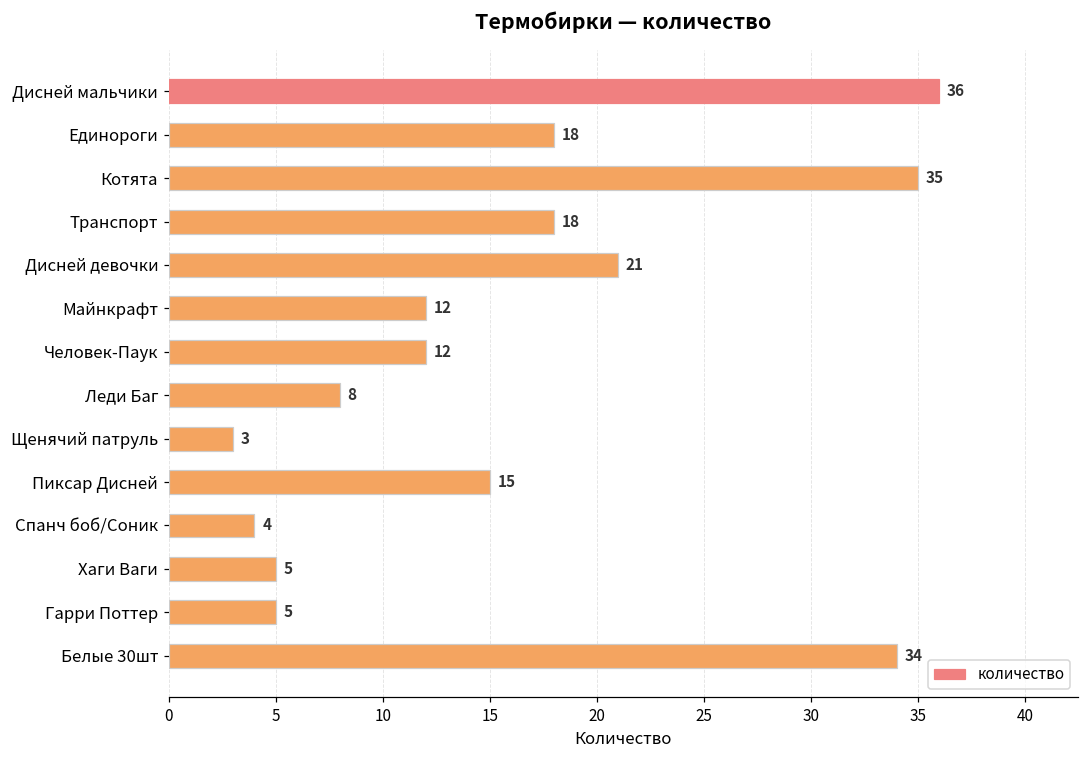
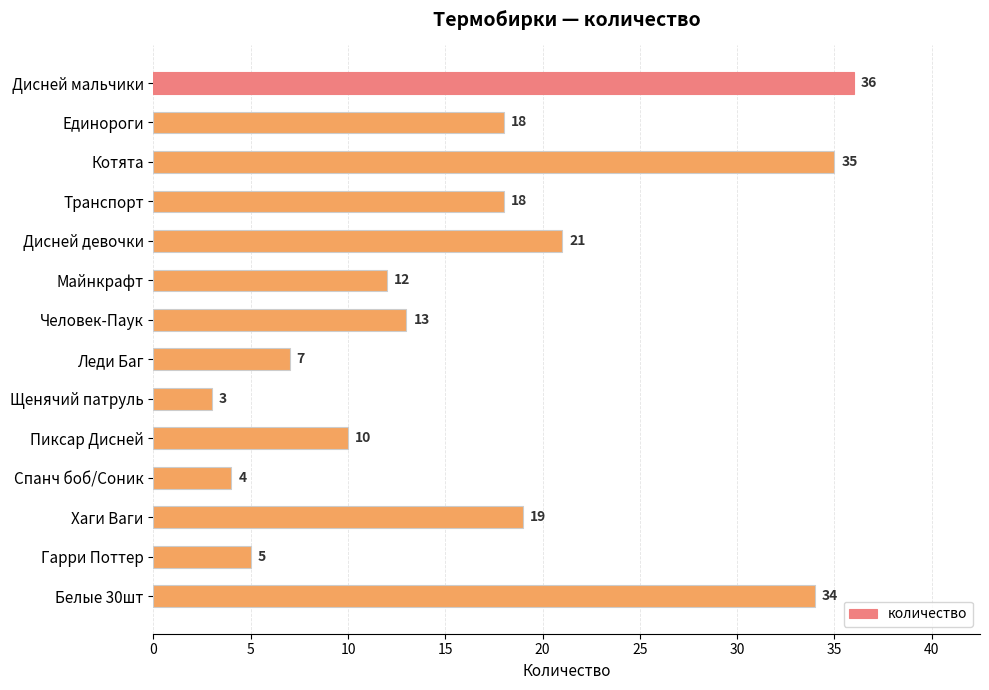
  {
    "Дисней мальчики": 36,
    "Единороги": 18,
    "Котята": 35,
    "Транспорт": 18,
    "Дисней девочки": 21,
    "Майнкрафт": 12,
-   "Человек-Паук": 12,
-   "Леди Баг": 8,
+   "Человек-Паук": 13,
+   "Леди Баг": 7,
    "Щенячий патруль": 3,
-   "Пиксар Дисней": 15,
+   "Пиксар Дисней": 10,
    "Спанч боб/Соник": 4,
-   "Хаги Ваги": 5,
+   "Хаги Ваги": 19,
    "Гарри Поттер": 5,
    "Белые 30шт": 34
  }
